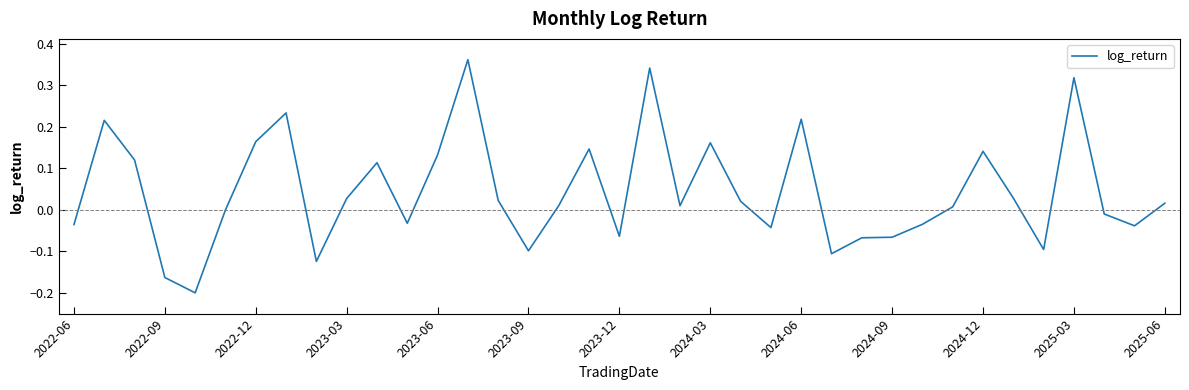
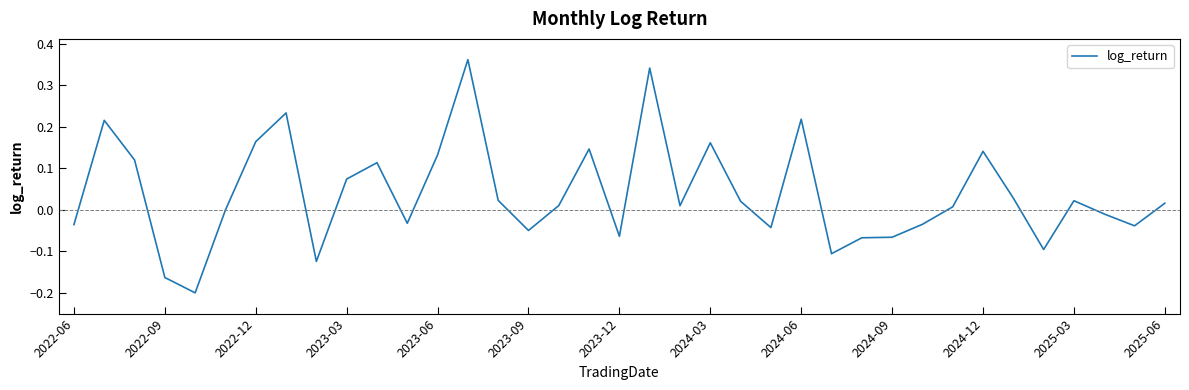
  {
    "2022-06": -0.04,
    "2022-09": -0.16,
    "2022-12": 0.16,
-   "2023-03": 0.03,
+   "2023-03": 0.07,
    "2023-06": 0.13,
-   "2023-09": -0.10,
+   "2023-09": -0.05,
    "2023-12": -0.06,
    "2024-03": 0.16,
    "2024-06": 0.22,
    "2024-09": -0.07,
    "2024-12": 0.14,
-   "2025-03": 0.32,
+   "2025-03": 0.02,
    "2025-06": 0.02
  }
